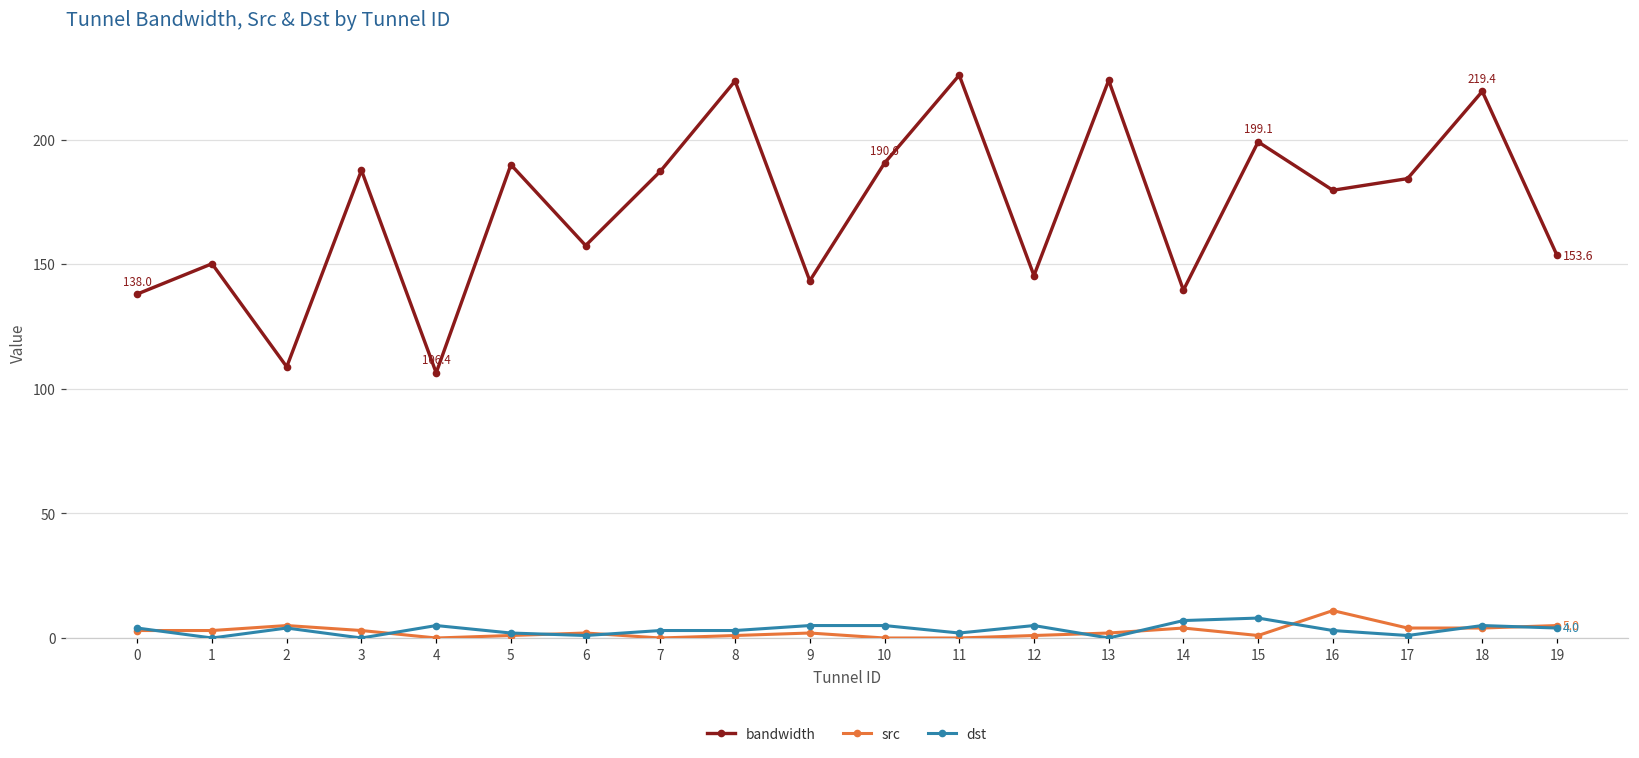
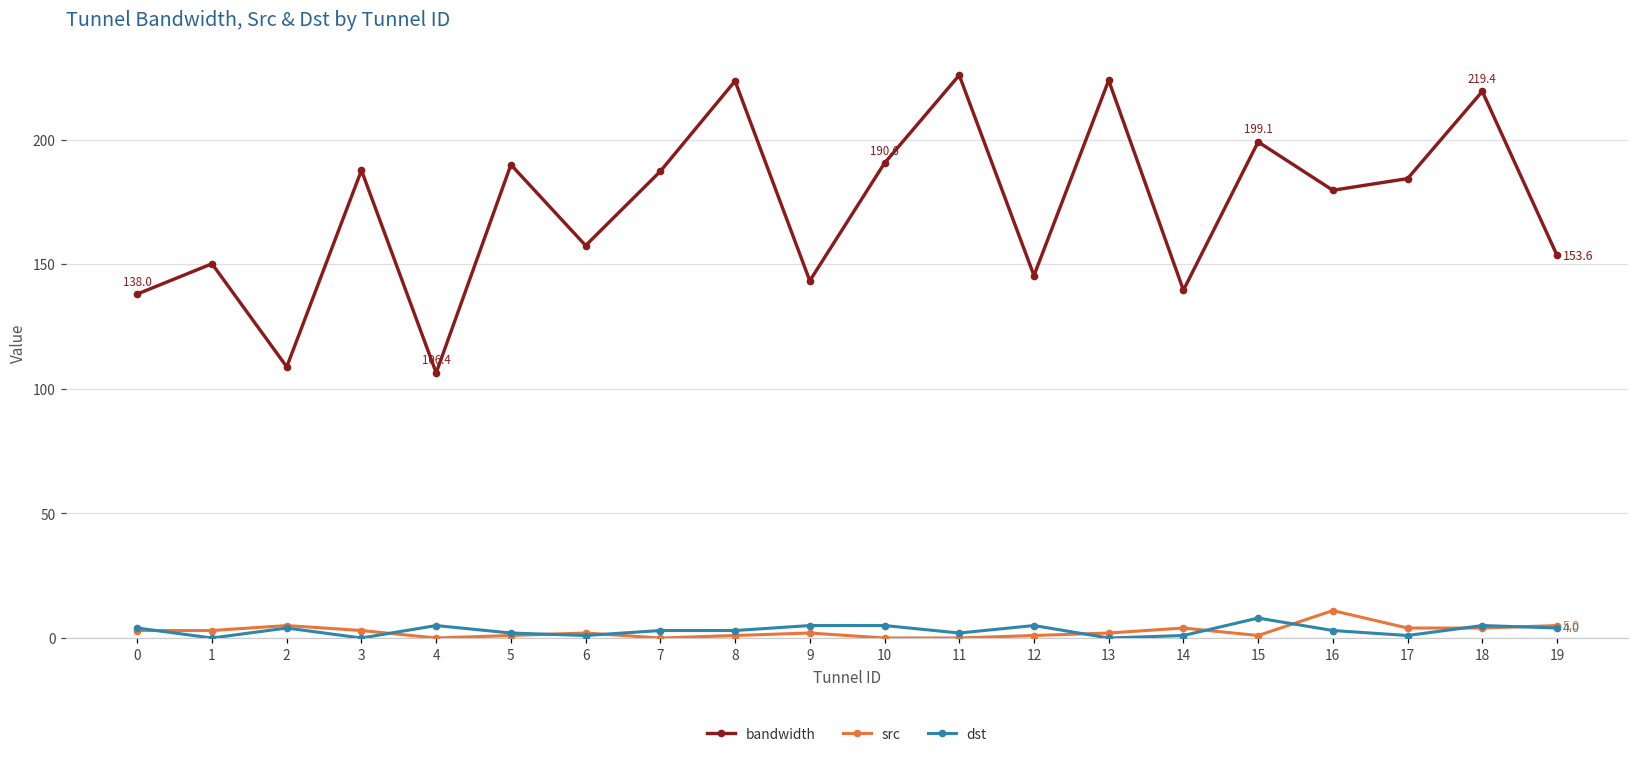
  {
    "bandwidth": {
      "0": 138.0,
      "4": 106.4,
      "10": 190.6,
      "15": 199.1,
      "18": 219.4,
      "19": 153.6
    },
    "src": {
      "1": 3,
      "3": 3,
      "4": 0,
      "7": 0,
      "8": 1,
      "9": 2,
      "10": 0,
      "11": 0,
      "12": 1,
      "13": 2,
      "14": 4,
      "15": 1,
      "16": 11,
      "17": 4
    },
    "dst": {
      "1": 0,
      "3": 0,
      "4": 5,
      "7": 3,
      "8": 3,
      "9": 5,
      "10": 5,
      "11": 2,
      "12": 5,
      "13": 0,
-     "14": 7,
+     "14": 1,
      "15": 8,
      "16": 3,
      "17": 1
    }
  }
